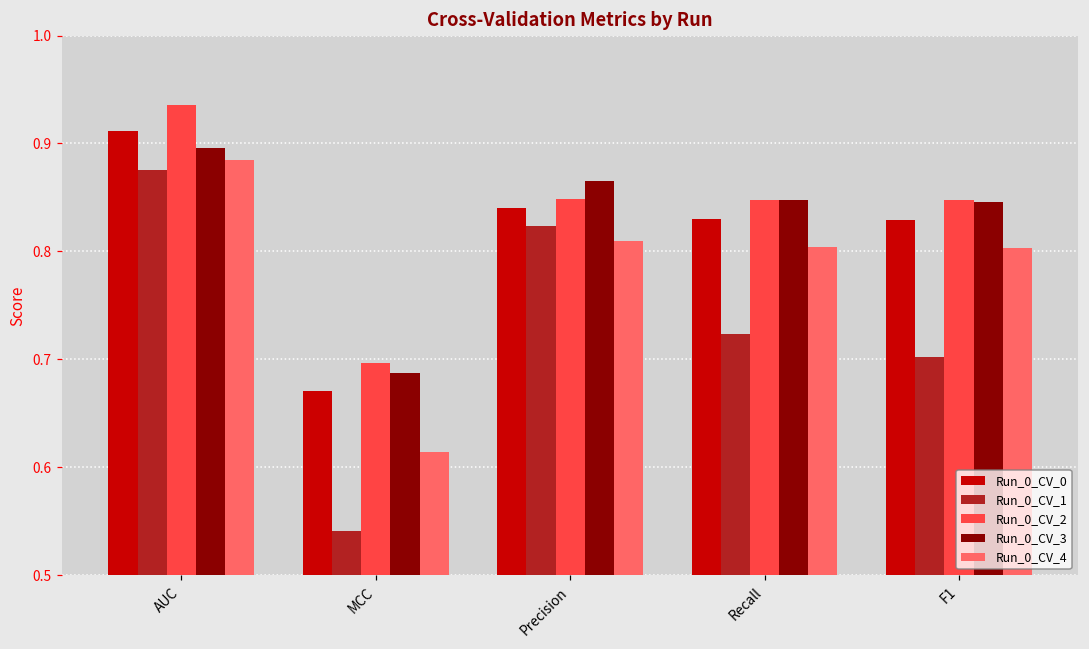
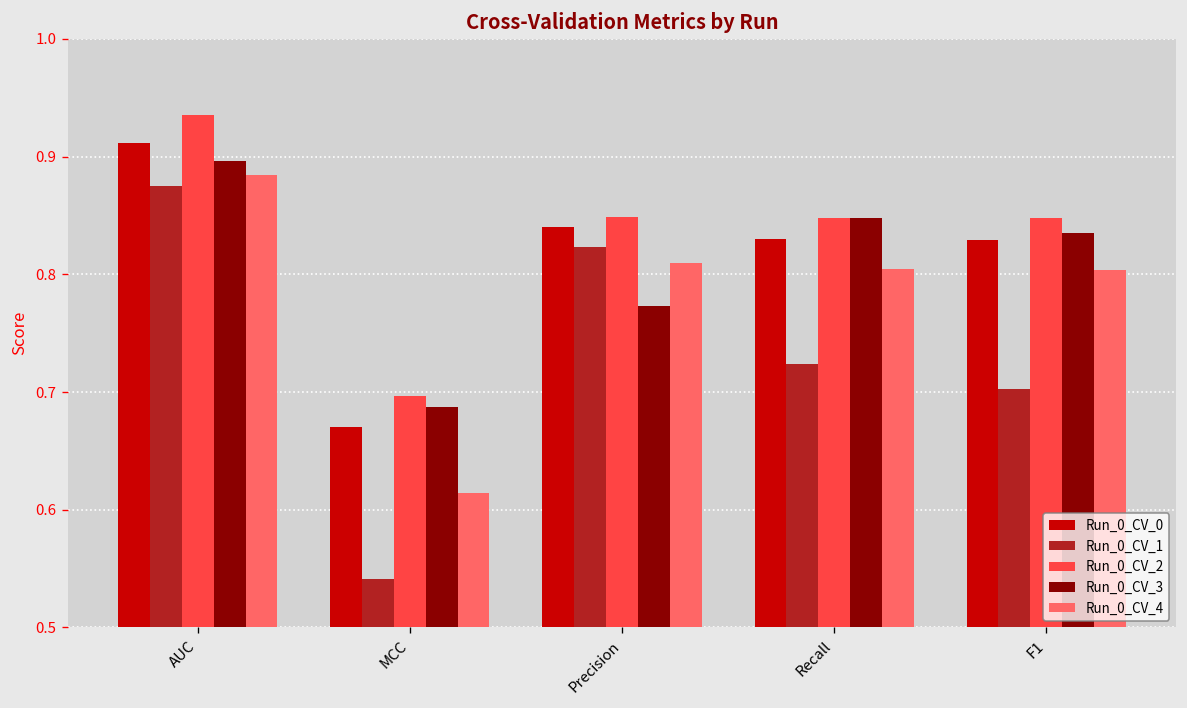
  {
    "Run_0_CV_3": {
      "AUC": 0.90,
      "MCC": 0.69,
-     "Precision": 0.87,
+     "Precision": 0.77,
      "Recall": 0.85,
-     "F1": 0.85
+     "F1": 0.83
    }
  }
